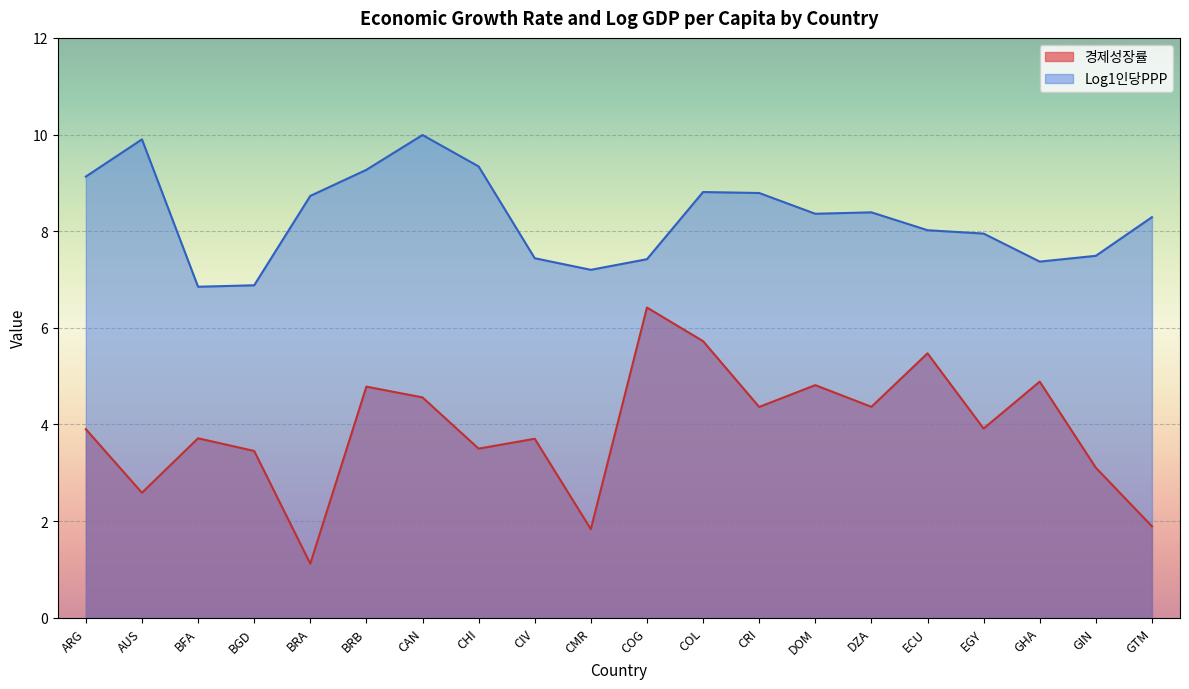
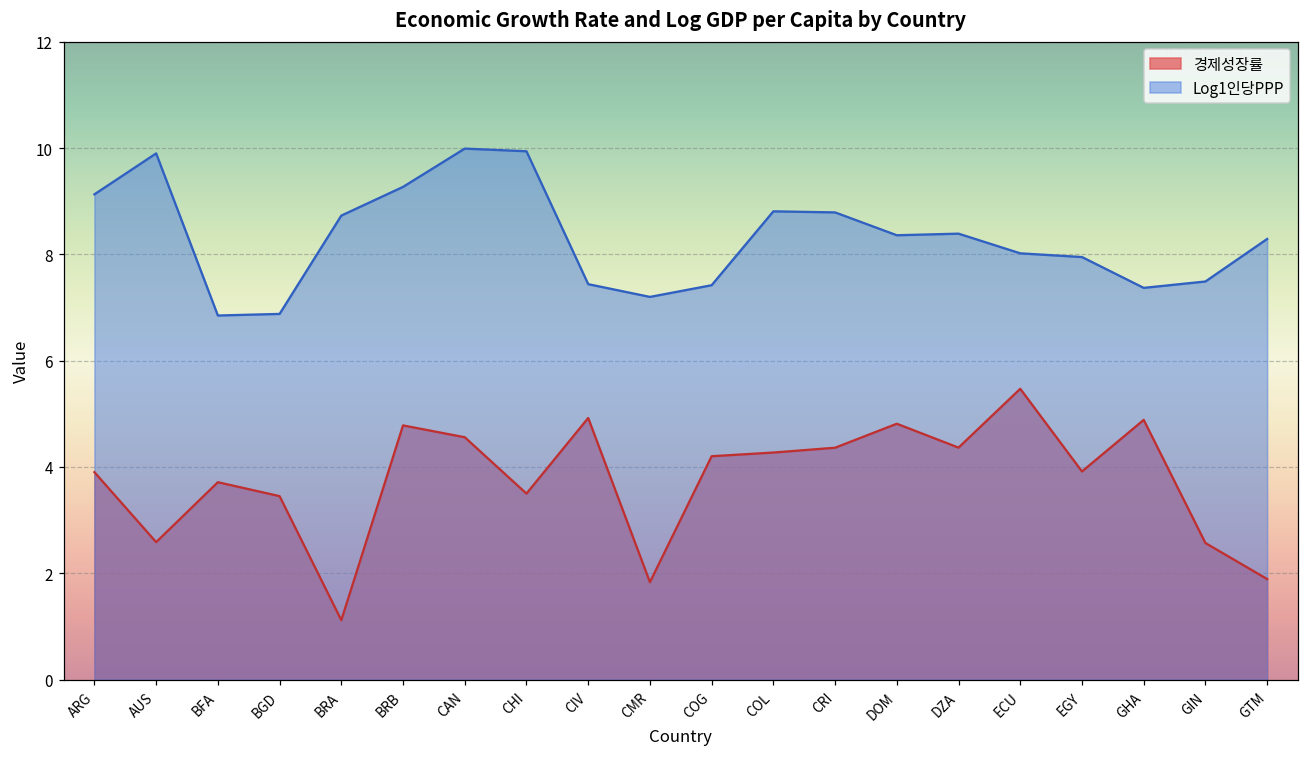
  {
    "경제성장률": {
      "ARG": 3.9,
      "AUS": 2.6,
      "BFA": 3.7,
      "BGD": 3.5,
      "BRA": 1.1,
      "BRB": 4.8,
      "CAN": 4.6,
      "CHI": 3.5,
-     "CIV": 3.7,
+     "CIV": 4.9,
      "CMR": 1.8,
-     "COG": 6.4,
-     "COL": 5.7,
+     "COG": 4.2,
+     "COL": 4.3,
      "CRI": 4.4,
      "DOM": 4.8,
      "DZA": 4.4,
      "ECU": 5.5,
      "EGY": 3.9,
      "GHA": 4.9,
-     "GIN": 3.1,
+     "GIN": 2.6,
      "GTM": 1.9
    },
    "Log1인당PPP": {
      "ARG": 9.1,
      "AUS": 9.9,
      "BFA": 6.9,
      "BGD": 6.9,
      "BRA": 8.7,
      "BRB": 9.3,
      "CAN": 10.0,
-     "CHI": 9.3,
+     "CHI": 9.9,
      "CIV": 7.4,
      "CMR": 7.2,
      "COG": 7.4,
      "COL": 8.8,
      "CRI": 8.8,
      "DOM": 8.4,
      "DZA": 8.4,
      "ECU": 8.0,
      "EGY": 8.0,
      "GHA": 7.4,
      "GIN": 7.5,
      "GTM": 8.3
    }
  }
